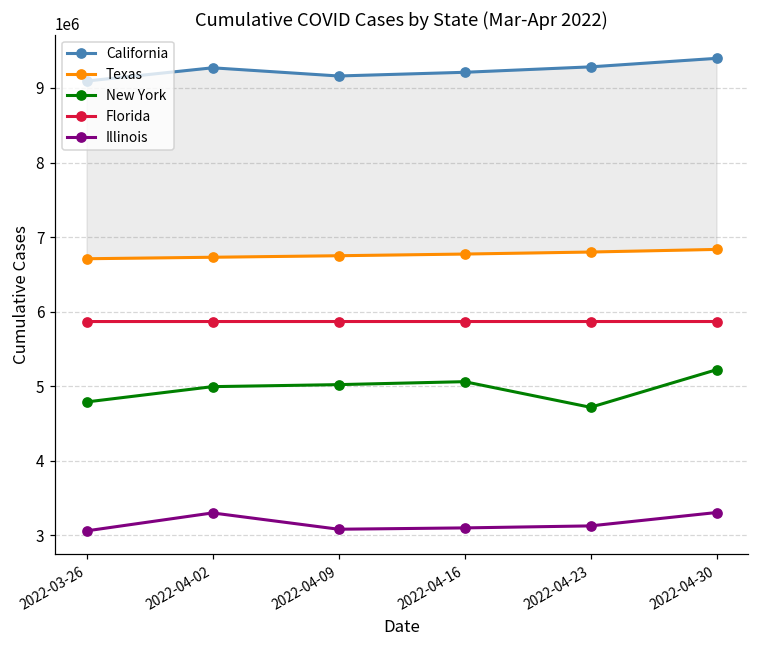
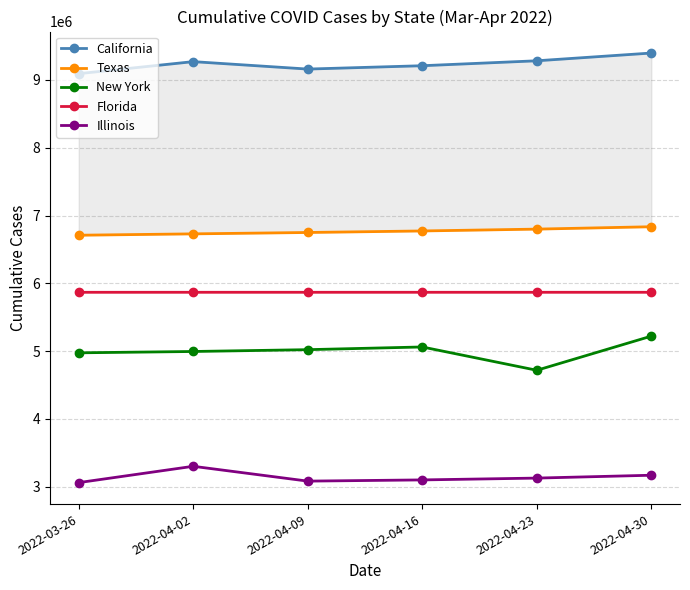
  {
    "California": {
      "2022-04-02": 9300000,
      "2022-04-09": 9200000,
      "2022-04-16": 9200000,
      "2022-04-23": 9300000,
      "2022-04-30": 9400000
    },
    "Texas": {
      "2022-03-26": 6700000,
      "2022-04-02": 6700000,
      "2022-04-09": 6800000,
      "2022-04-16": 6800000,
      "2022-04-23": 6800000,
      "2022-04-30": 6800000
    },
    "New York": {
-     "2022-03-26": 4800000,
+     "2022-03-26": 5000000,
      "2022-04-02": 5000000,
      "2022-04-09": 5000000,
      "2022-04-16": 5100000,
      "2022-04-23": 4700000,
      "2022-04-30": 5200000
    },
    "Florida": {
      "2022-03-26": 5900000,
      "2022-04-02": 5900000,
      "2022-04-09": 5900000,
      "2022-04-16": 5900000,
      "2022-04-23": 5900000,
      "2022-04-30": 5900000
    },
    "Illinois": {
      "2022-03-26": 3100000,
      "2022-04-02": 3300000,
      "2022-04-09": 3100000,
      "2022-04-16": 3100000,
      "2022-04-23": 3100000,
-     "2022-04-30": 3300000
+     "2022-04-30": 3200000
    }
  }
